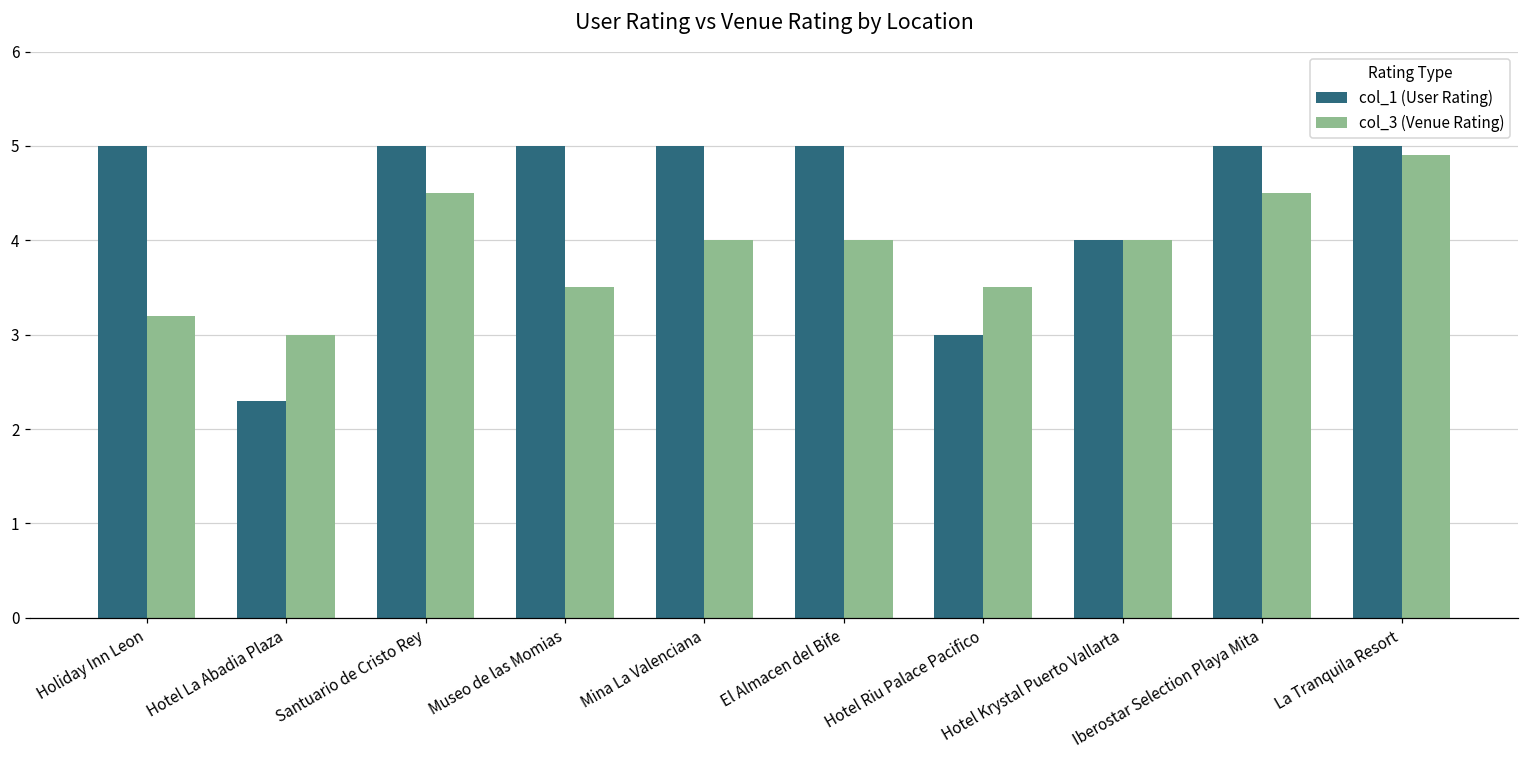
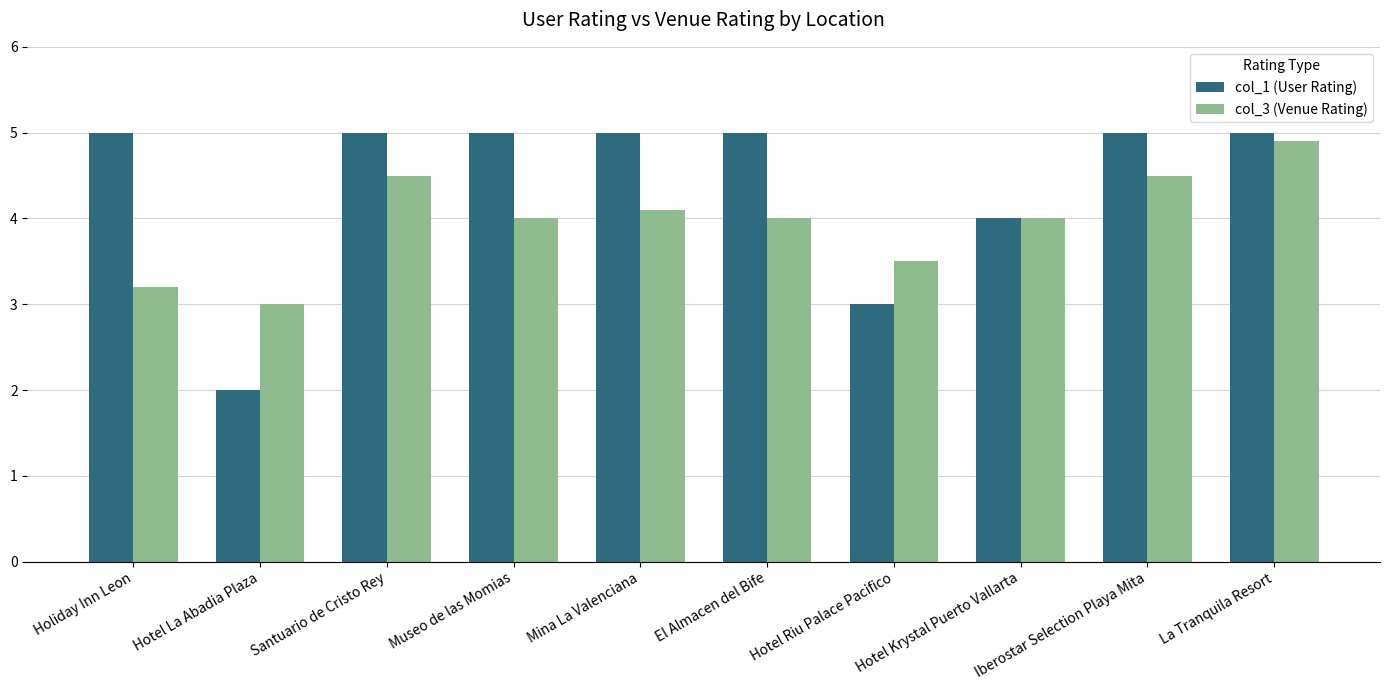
  {
    "col_1 (User Rating)": {
      "Holiday Inn Leon": 5.0,
-     "Hotel La Abadia Plaza": 2.3,
+     "Hotel La Abadia Plaza": 2.0,
      "Santuario de Cristo Rey": 5.0,
      "Museo de las Momias": 5.0,
      "Mina La Valenciana": 5.0,
      "El Almacen del Bife": 5.0,
      "Hotel Riu Palace Pacifico": 3.0,
      "Hotel Krystal Puerto Vallarta": 4.0,
      "Iberostar Selection Playa Mita": 5.0,
      "La Tranquila Resort": 5.0
    },
    "col_3 (Venue Rating)": {
      "Holiday Inn Leon": 3.2,
      "Hotel La Abadia Plaza": 3.0,
      "Santuario de Cristo Rey": 4.5,
-     "Museo de las Momias": 3.5,
-     "Mina La Valenciana": 4.0,
+     "Museo de las Momias": 4.0,
+     "Mina La Valenciana": 4.1,
      "El Almacen del Bife": 4.0,
      "Hotel Riu Palace Pacifico": 3.5,
      "Hotel Krystal Puerto Vallarta": 4.0,
      "Iberostar Selection Playa Mita": 4.5,
      "La Tranquila Resort": 4.9
    }
  }
